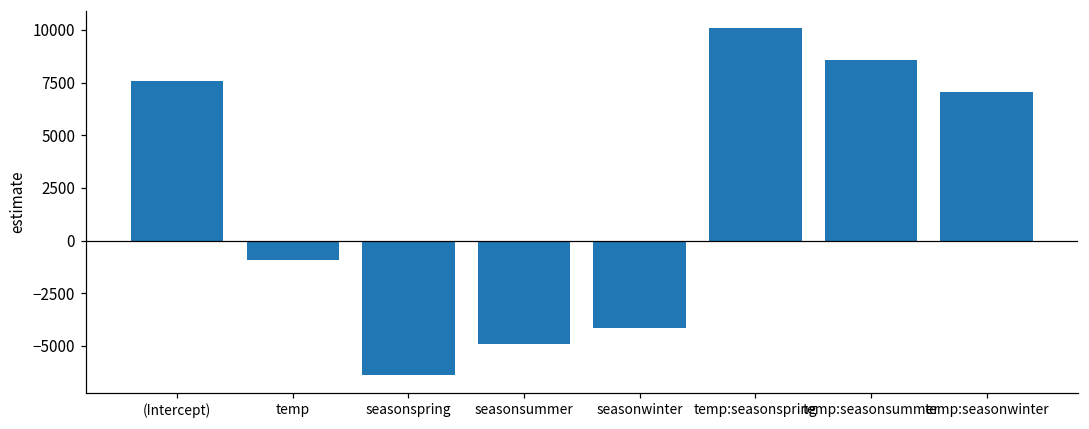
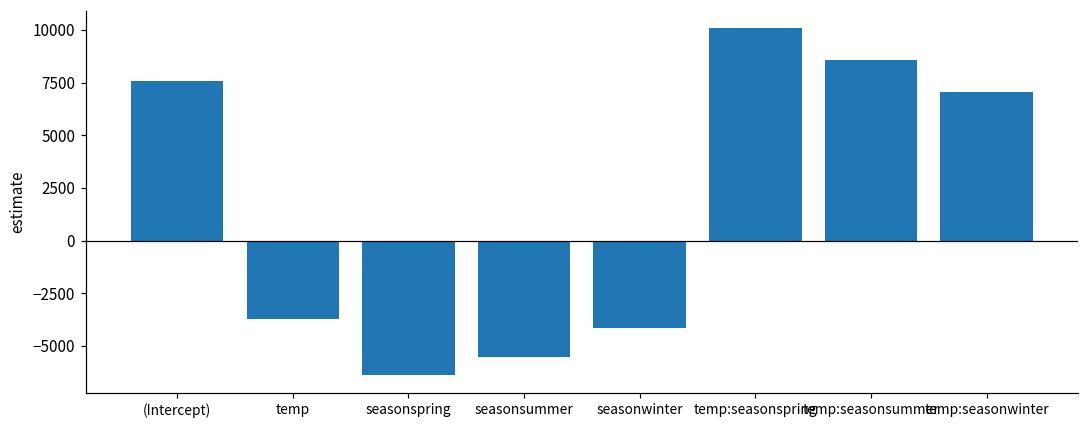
  {
    "(Intercept)": 7600,
-   "temp": -900,
+   "temp": -3700,
    "seasonspring": -6400,
-   "seasonsummer": -4900,
+   "seasonsummer": -5500,
    "seasonwinter": -4100,
    "temp:seasonspring": 10100,
    "temp:seasonsummer": 8600,
    "temp:seasonwinter": 7000
  }
